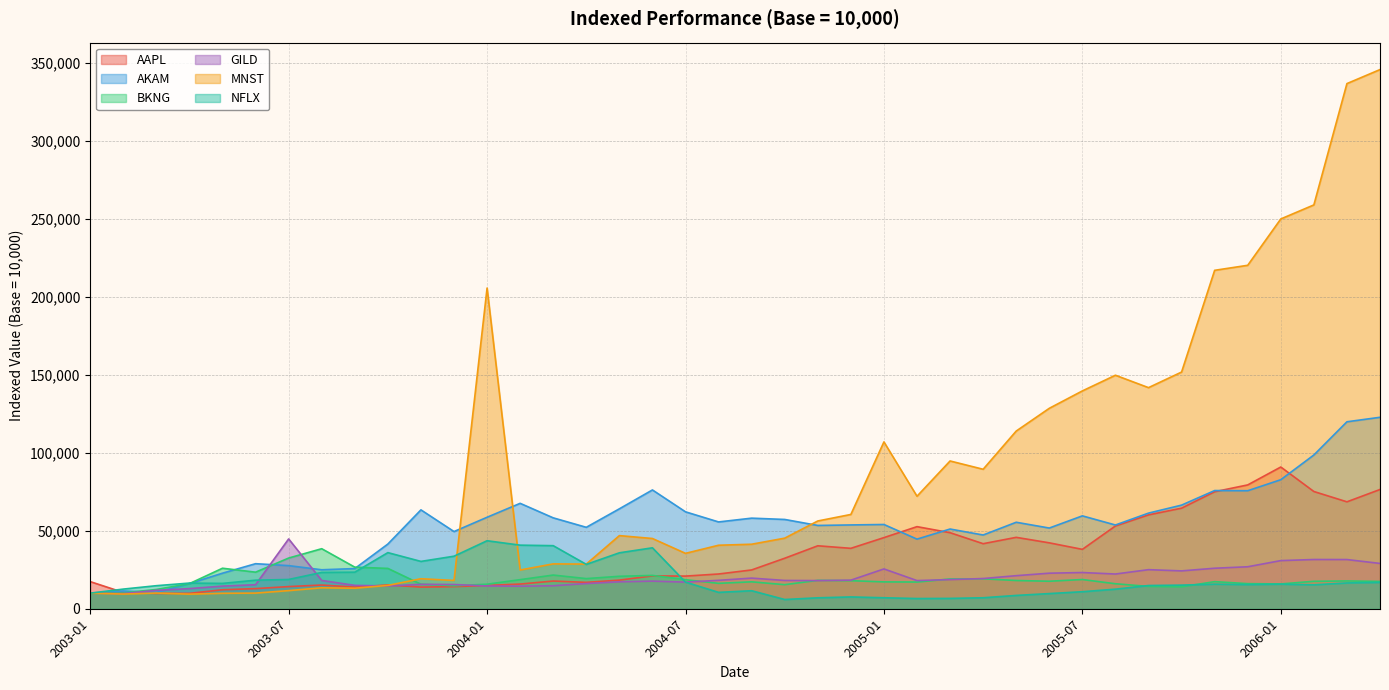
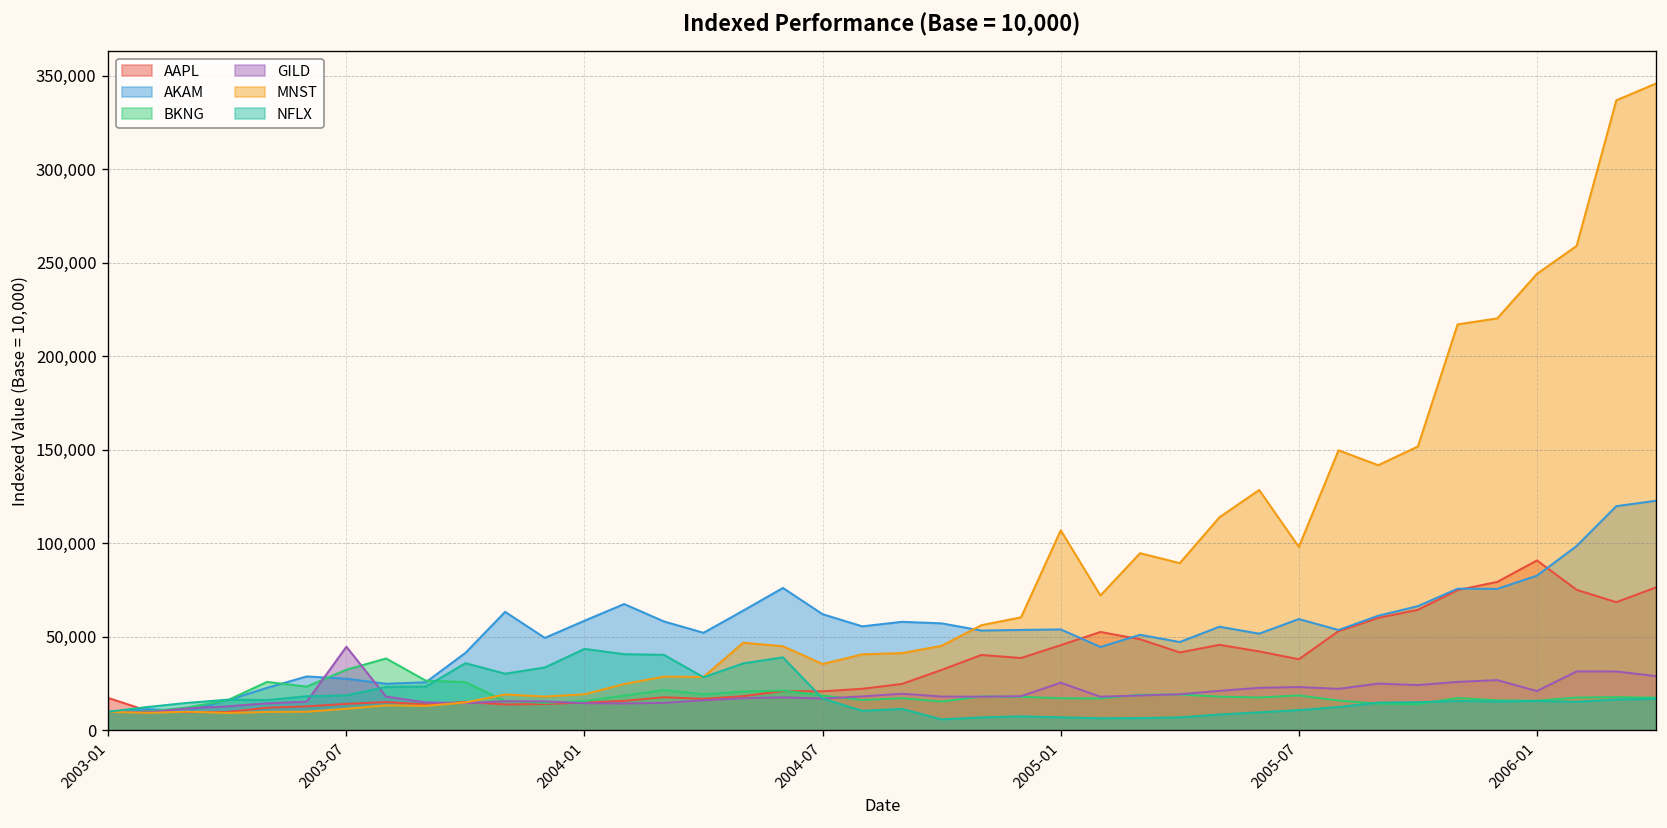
  {
    "AAPL": {
      "2003-01": "17,000",
      "2003-07": "14,000",
      "2004-07": "21,000",
      "2005-01": "46,000",
      "2005-07": "38,000",
      "2006-01": "91,000"
    },
    "GILD": {
      "2003-07": "45,000",
      "2005-01": "26,000",
      "2005-07": "23,000",
-     "2006-01": "31,000"
+     "2006-01": "21,000"
    },
    "MNST": {
      "2003-07": "12,000",
-     "2004-01": "206,000",
+     "2004-01": "19,000",
      "2004-07": "36,000",
      "2005-01": "107,000",
-     "2005-07": "140,000",
-     "2006-01": "250,000"
+     "2005-07": "98,000",
+     "2006-01": "244,000"
    }
  }
